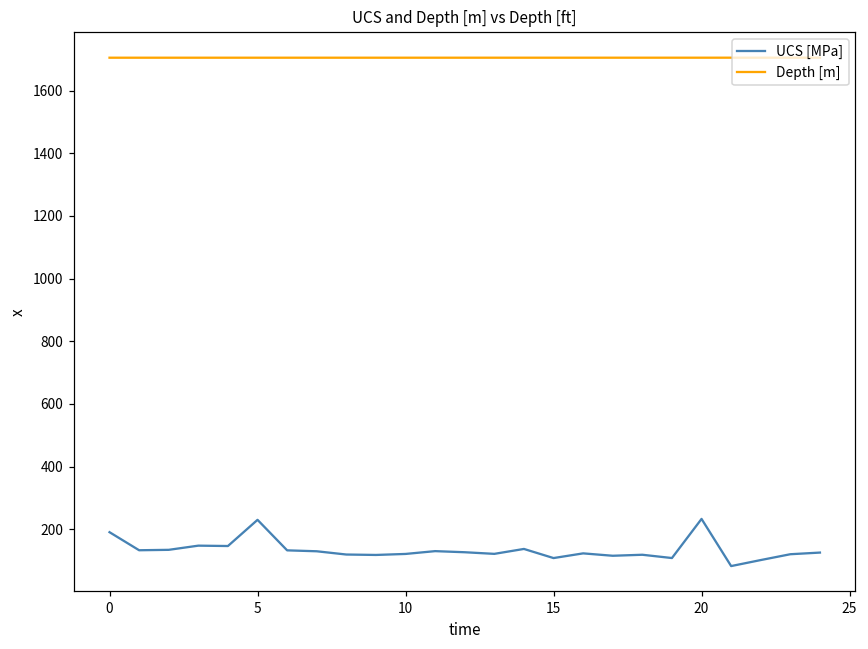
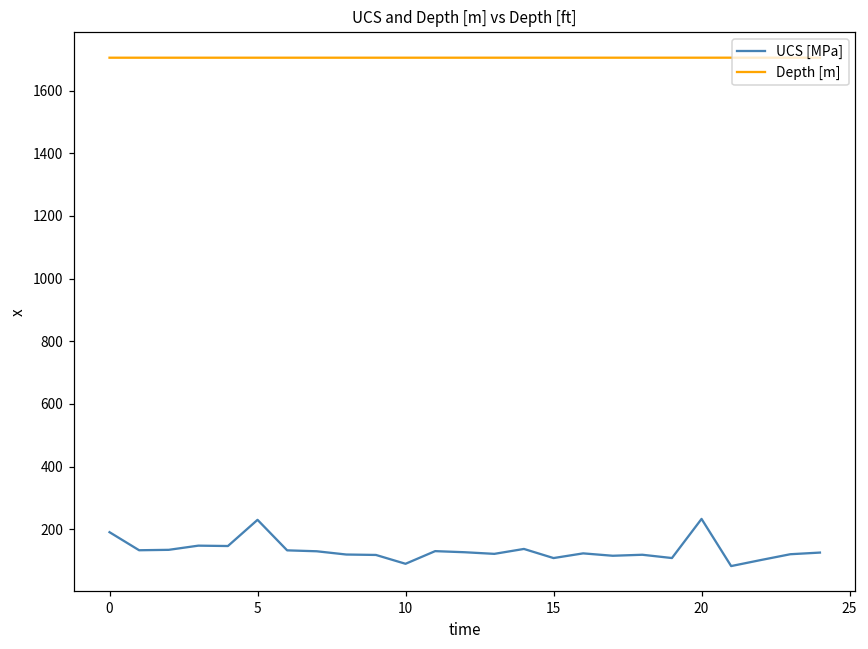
  {
    "UCS [MPa]": {
      "0": 190,
      "5": 230,
-     "10": 120,
+     "10": 90,
      "15": 110,
      "20": 230
    },
    "Depth [m]": {
      "0": 1700,
      "5": 1700,
      "10": 1700,
      "15": 1710,
      "20": 1710
    }
  }
